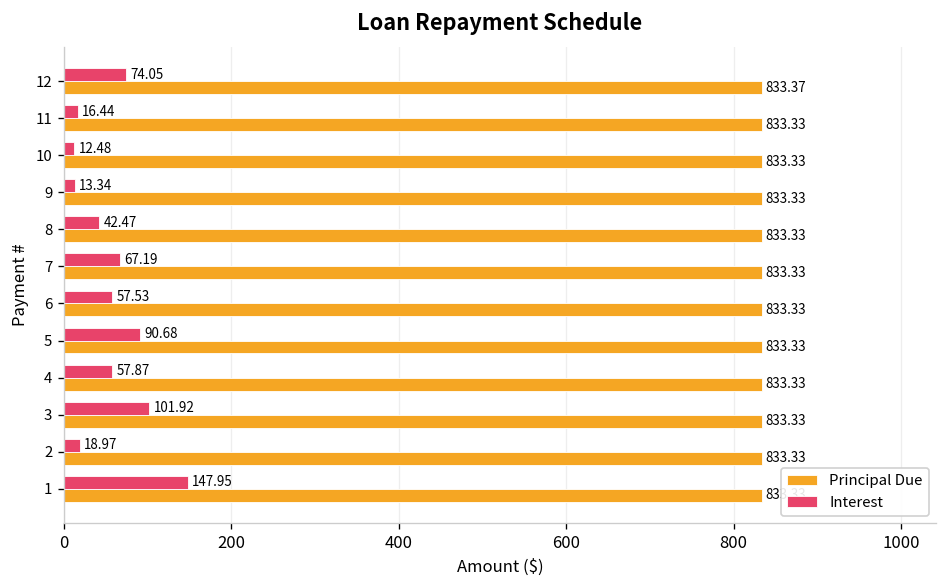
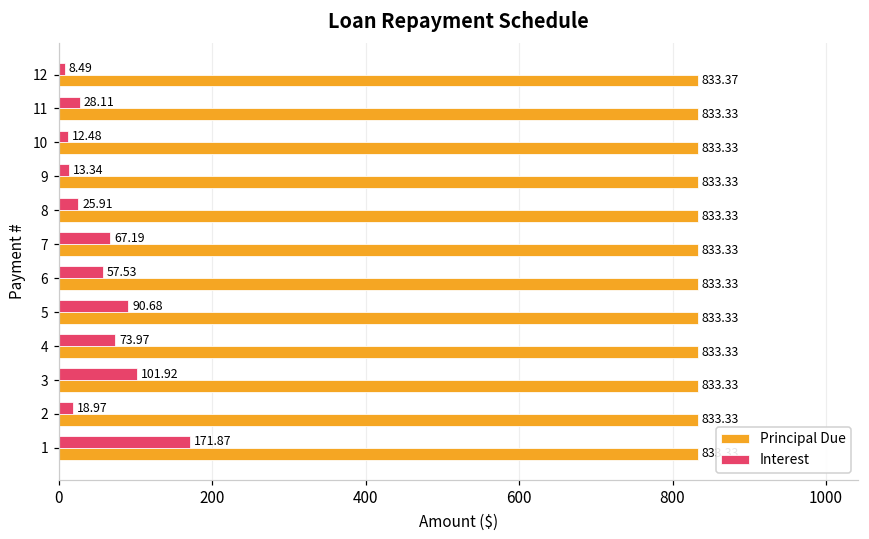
  {
    "Principal Due": {
      "12": 833.37,
      "11": 833.33,
      "10": 833.33,
      "9": 833.33,
      "8": 833.33,
      "7": 833.33,
      "6": 833.33,
      "5": 833.33,
      "4": 833.33,
      "3": 833.33,
      "2": 833.33
    },
    "Interest": {
-     "12": 74.05,
-     "11": 16.44,
+     "12": 8.49,
+     "11": 28.11,
      "10": 12.48,
      "9": 13.34,
-     "8": 42.47,
+     "8": 25.91,
      "7": 67.19,
      "6": 57.53,
      "5": 90.68,
-     "4": 57.87,
+     "4": 73.97,
      "3": 101.92,
      "2": 18.97,
-     "1": 147.95
+     "1": 171.87
    }
  }
